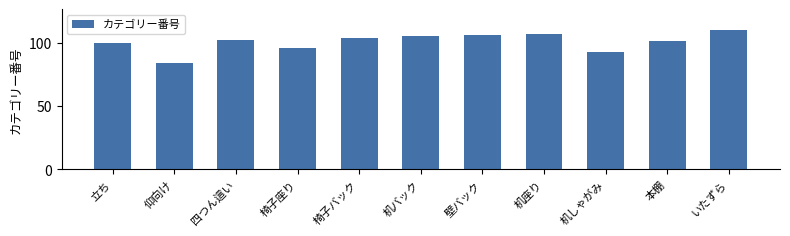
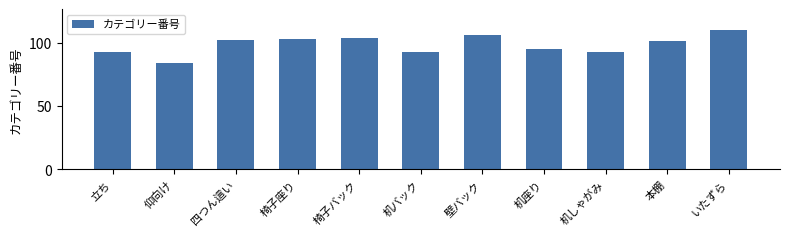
  {
-   "立ち": 100,
+   "立ち": 93,
    "仰向け": 84,
    "四つん這い": 102,
-   "椅子座り": 96,
+   "椅子座り": 103,
    "椅子バック": 104,
-   "机バック": 105,
+   "机バック": 93,
    "壁バック": 106,
-   "机座り": 107,
+   "机座り": 95,
    "机しゃがみ": 93,
    "本棚": 101,
    "いたずら": 110
  }
